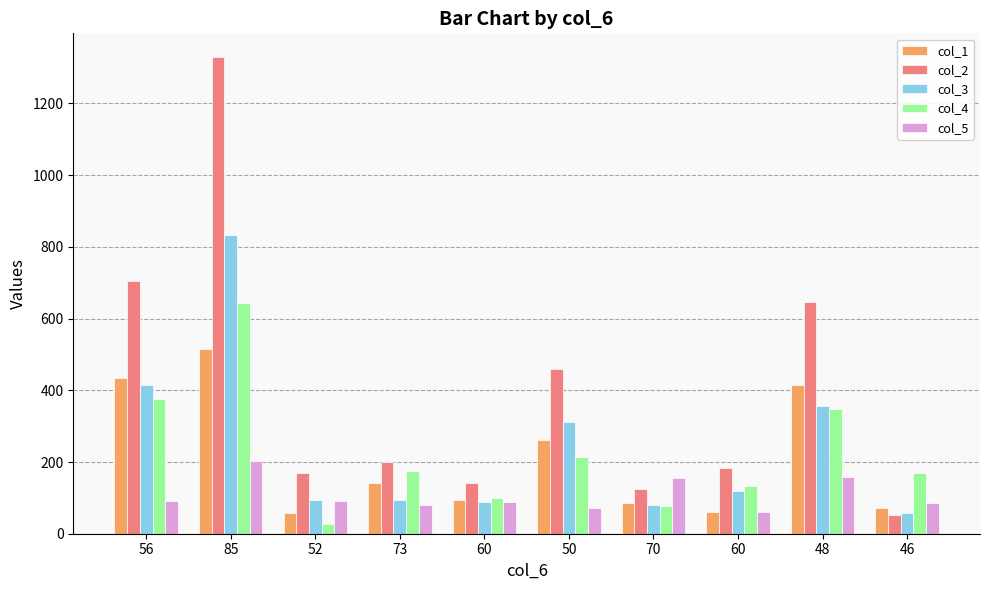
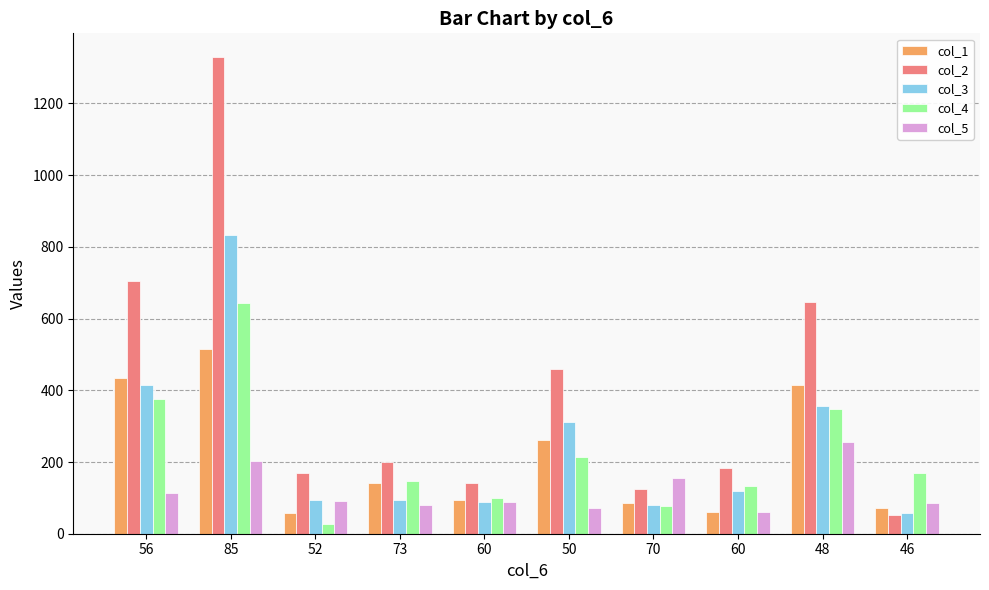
  {
    "col_3": {
      "56": 420,
      "85": 830,
      "52": 90,
      "73": 100,
      "50": 310,
      "70": 80,
      "48": 360,
      "46": 60
    },
    "col_4": {
      "56": 380,
      "85": 640,
      "52": 30,
-     "73": 180,
+     "73": 150,
      "50": 210,
      "70": 80,
      "48": 350,
      "46": 170
    },
    "col_5": {
-     "56": 90,
+     "56": 110,
      "85": 200,
      "52": 90,
      "73": 80,
      "50": 70,
      "70": 150,
-     "48": 160,
+     "48": 260,
      "46": 90
    }
  }
